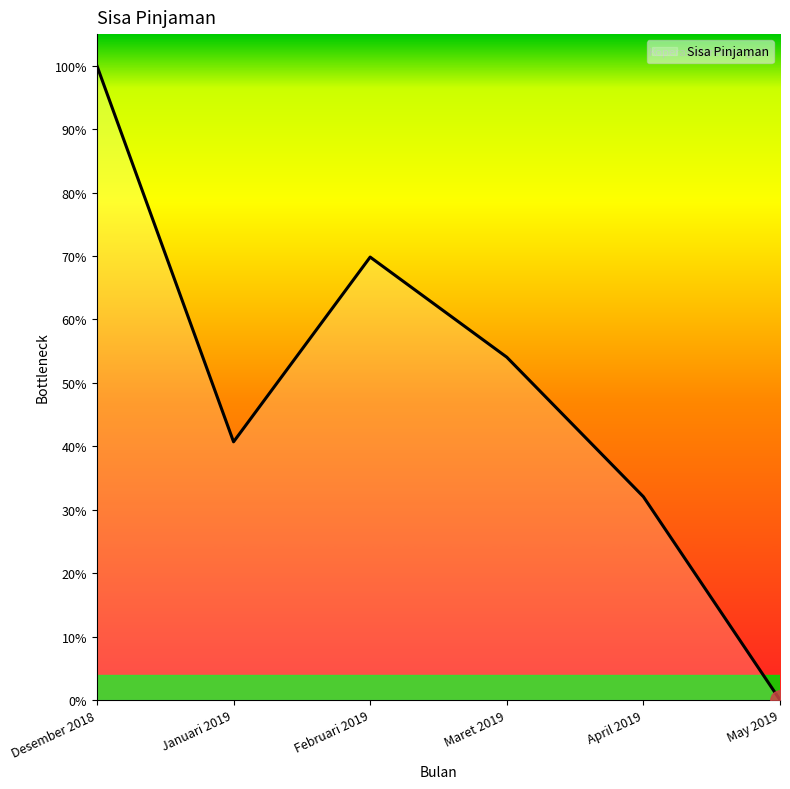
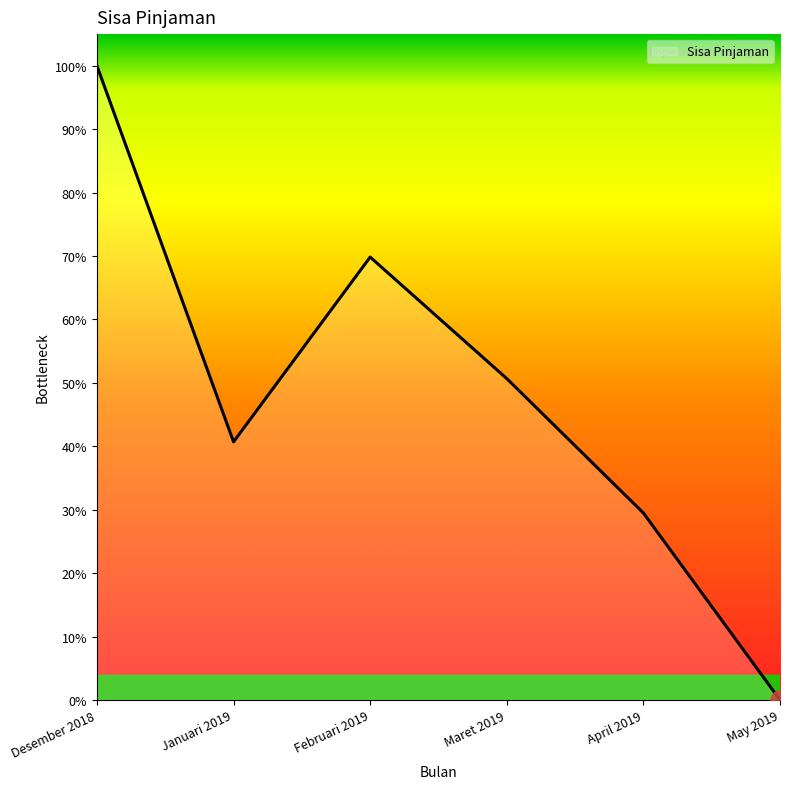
  {
    "Sisa Pinjaman": {
      "Desember 2018": "100%",
      "Januari 2019": "41%",
      "Februari 2019": "70%",
-     "Maret 2019": "54%",
-     "April 2019": "32%"
+     "Maret 2019": "51%",
+     "April 2019": "29%"
    }
  }
